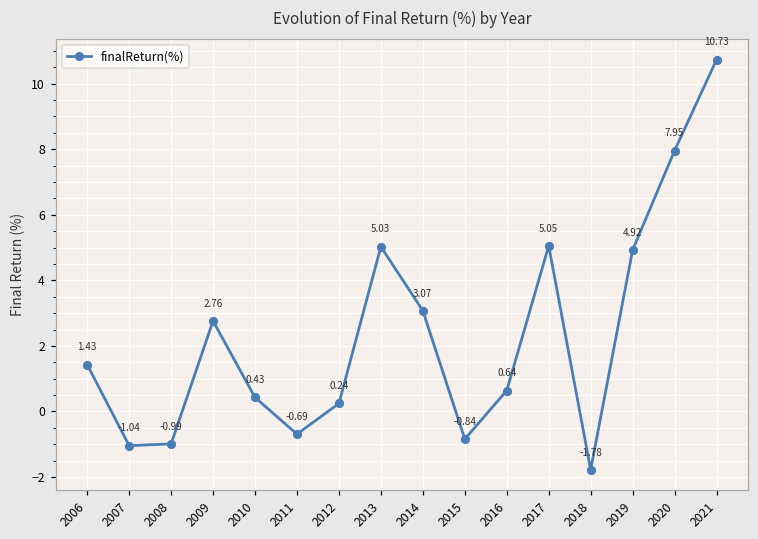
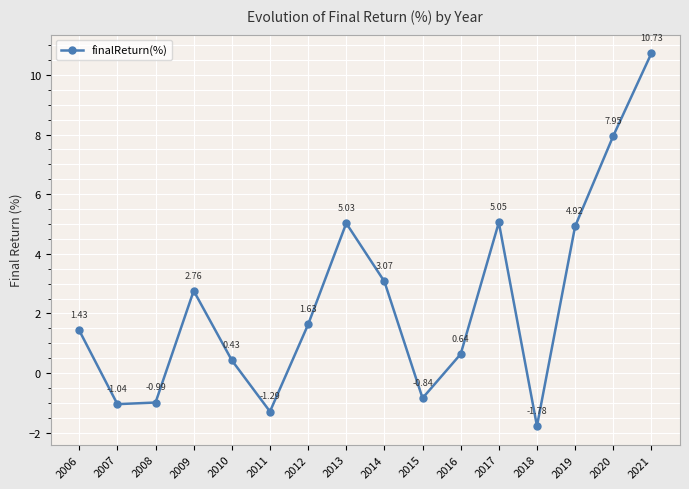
  {
    "2006": 1.43,
    "2007": -1.04,
    "2008": -0.99,
    "2009": 2.76,
    "2010": 0.43,
-   "2011": -0.69,
-   "2012": 0.24,
+   "2011": -1.29,
+   "2012": 1.63,
    "2013": 5.03,
    "2014": 3.07,
    "2015": -0.84,
    "2016": 0.64,
    "2017": 5.05,
    "2018": -1.78,
    "2019": 4.92,
    "2020": 7.95,
    "2021": 10.73
  }
